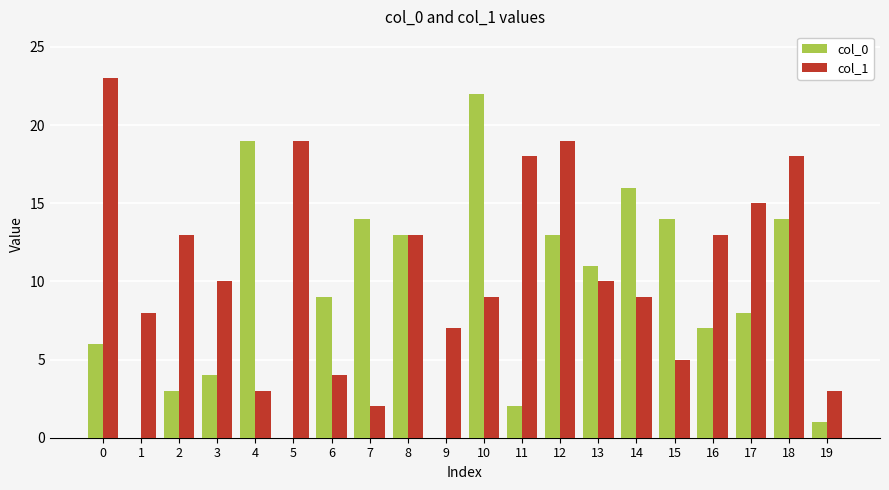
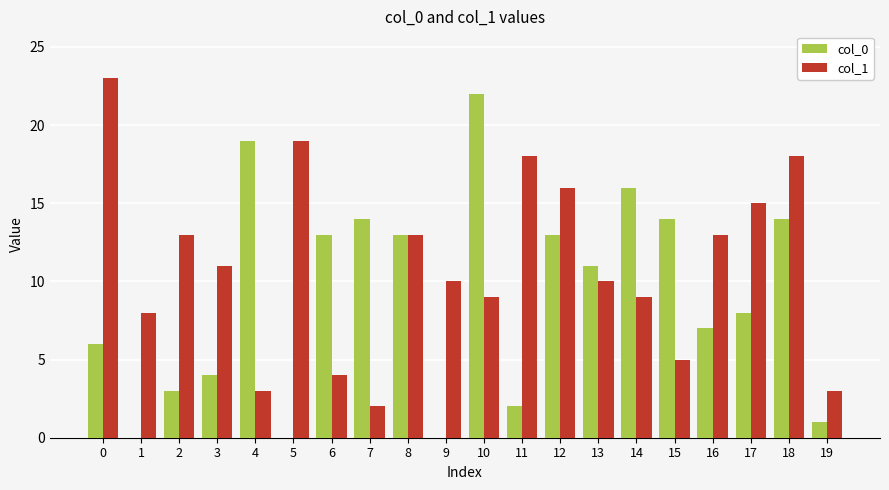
  {
    "col_0": {
      "0": 6,
      "1": 0,
      "2": 3,
      "3": 4,
      "4": 19,
      "5": 0,
-     "6": 9,
+     "6": 13,
      "7": 14,
      "8": 13,
      "9": 0,
      "10": 22,
      "11": 2,
      "12": 13,
      "13": 11,
      "14": 16,
      "15": 14,
      "16": 7,
      "17": 8,
      "18": 14,
      "19": 1
    },
    "col_1": {
      "0": 23,
      "1": 8,
      "2": 13,
-     "3": 10,
+     "3": 11,
      "4": 3,
      "5": 19,
      "6": 4,
      "7": 2,
      "8": 13,
-     "9": 7,
+     "9": 10,
      "10": 9,
      "11": 18,
-     "12": 19,
+     "12": 16,
      "13": 10,
      "14": 9,
      "15": 5,
      "16": 13,
      "17": 15,
      "18": 18,
      "19": 3
    }
  }
